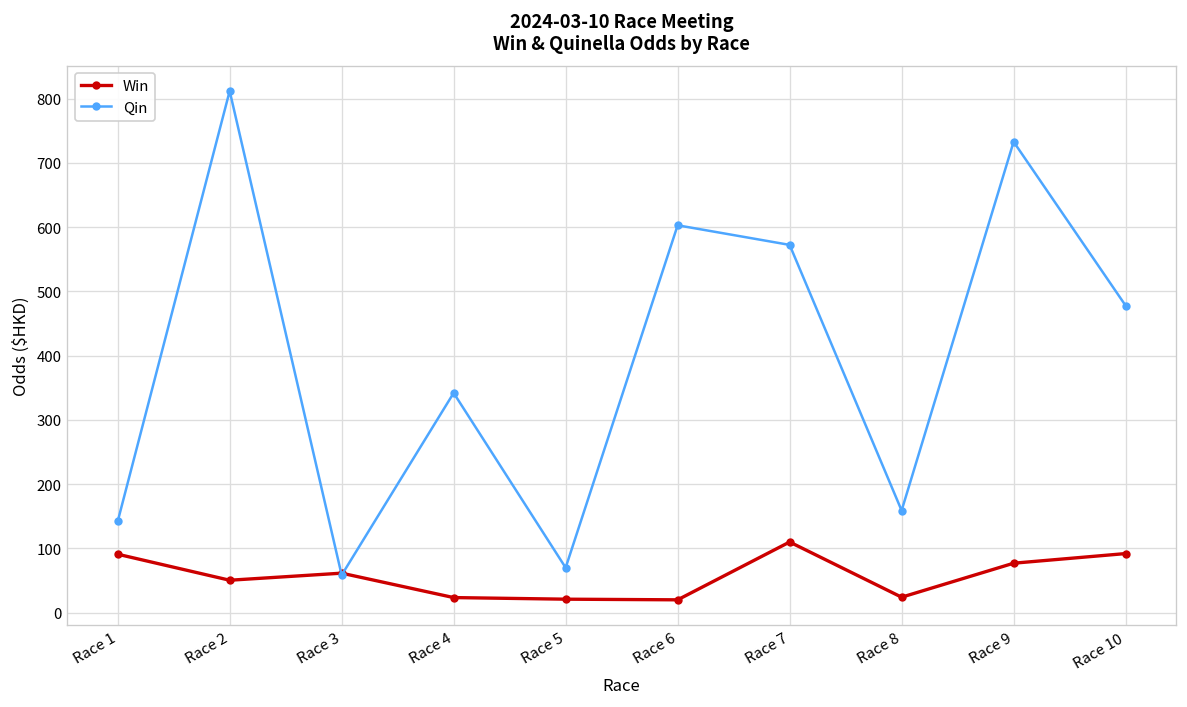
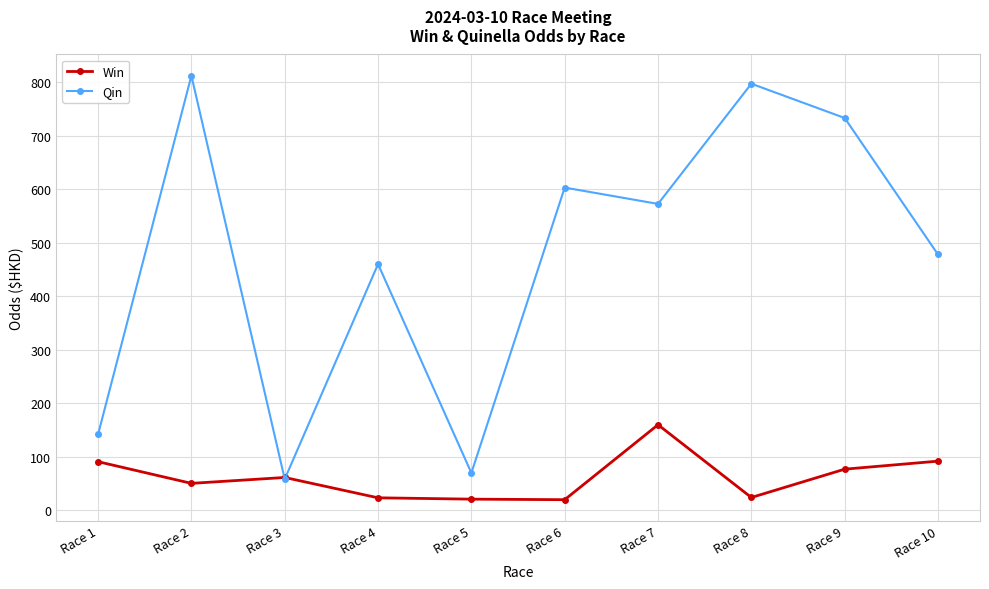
  {
    "Win": {
      "Race 1": 90,
      "Race 2": 50,
      "Race 4": 20,
      "Race 5": 20,
      "Race 6": 20,
-     "Race 7": 110,
+     "Race 7": 160,
      "Race 8": 20,
      "Race 9": 80,
      "Race 10": 90
    },
    "Qin": {
      "Race 1": 140,
      "Race 2": 810,
-     "Race 4": 340,
+     "Race 4": 460,
      "Race 5": 70,
      "Race 6": 600,
      "Race 7": 570,
-     "Race 8": 160,
+     "Race 8": 800,
      "Race 9": 730,
      "Race 10": 480
    }
  }
